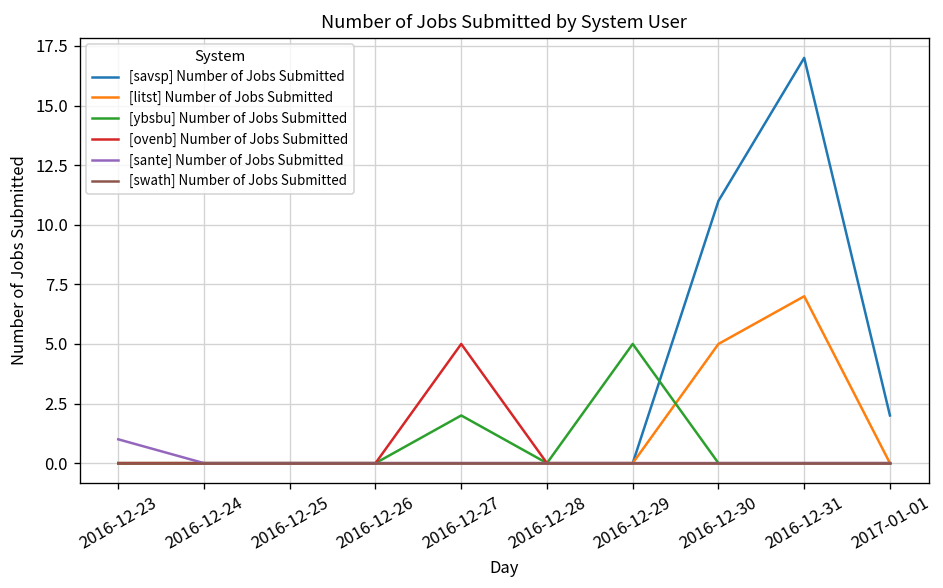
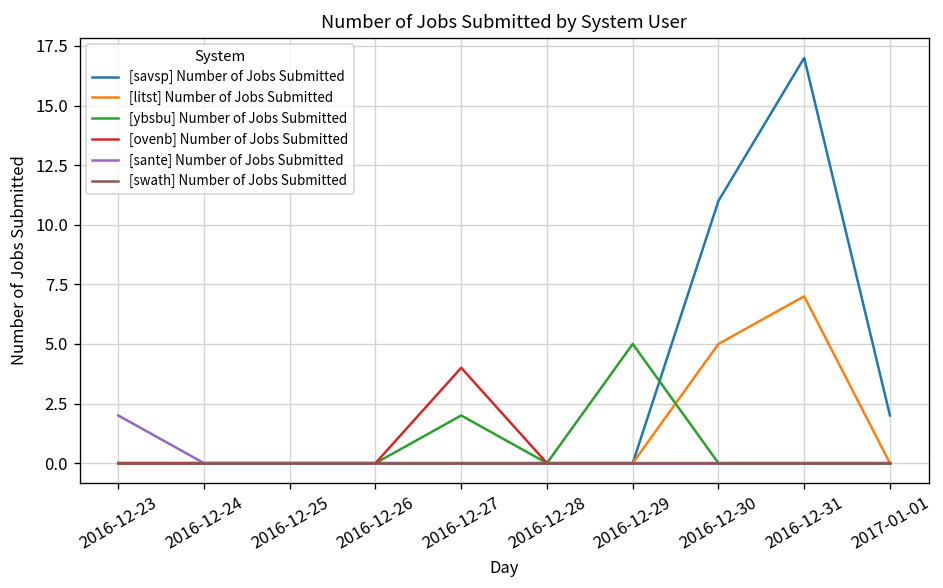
  {
    "[savsp] Number of Jobs Submitted": {
      "2016-12-30": 11,
      "2016-12-31": 17,
      "2017-01-01": 2
    },
    "[litst] Number of Jobs Submitted": {
      "2016-12-30": 5,
      "2016-12-31": 7
    },
    "[ybsbu] Number of Jobs Submitted": {
      "2016-12-27": 2,
      "2016-12-29": 5
    },
    "[ovenb] Number of Jobs Submitted": {
-     "2016-12-27": 5
+     "2016-12-27": 4
    },
    "[sante] Number of Jobs Submitted": {
-     "2016-12-23": 1
+     "2016-12-23": 2
    }
  }
